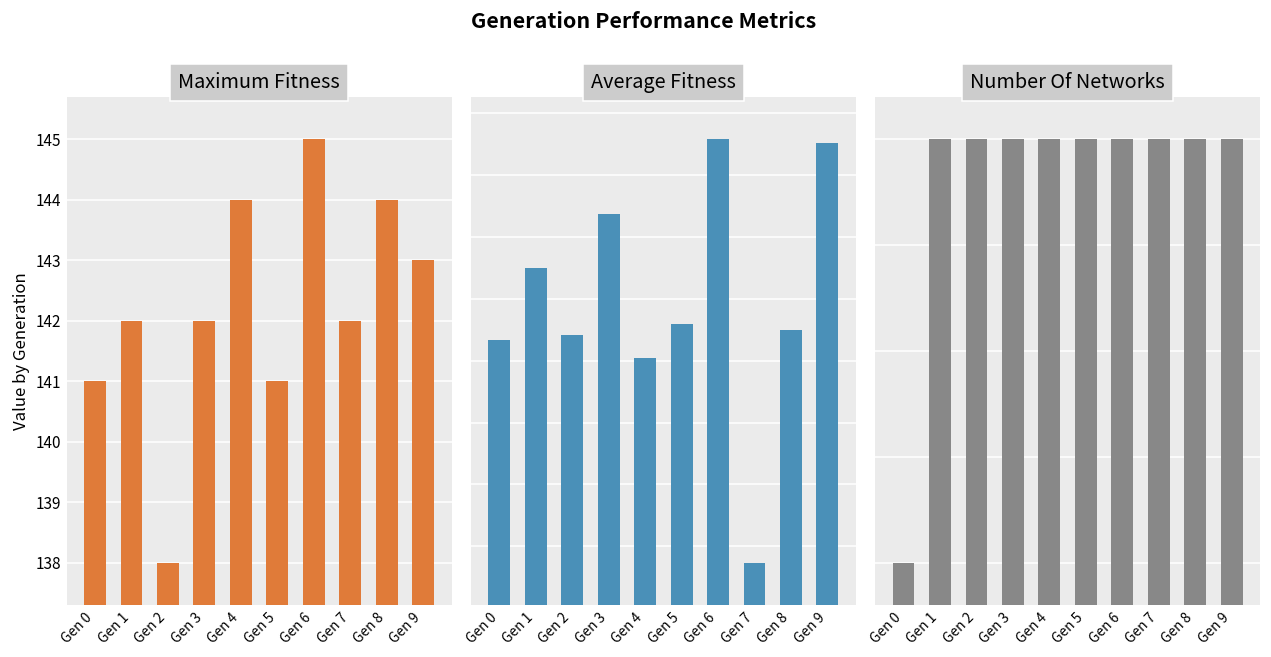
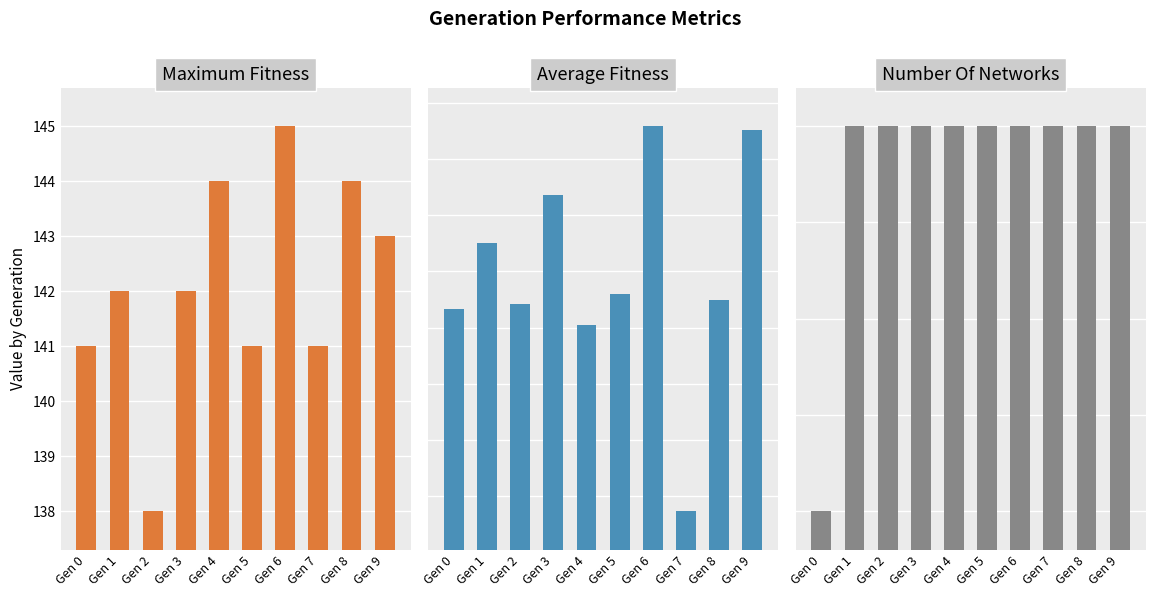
  {
    "Maximum Fitness": {
      "Gen 0": 141,
      "Gen 1": 142,
      "Gen 2": 138,
      "Gen 3": 142,
      "Gen 4": 144,
      "Gen 5": 141,
      "Gen 6": 145,
-     "Gen 7": 142,
+     "Gen 7": 141,
      "Gen 8": 144,
      "Gen 9": 143
    }
  }
